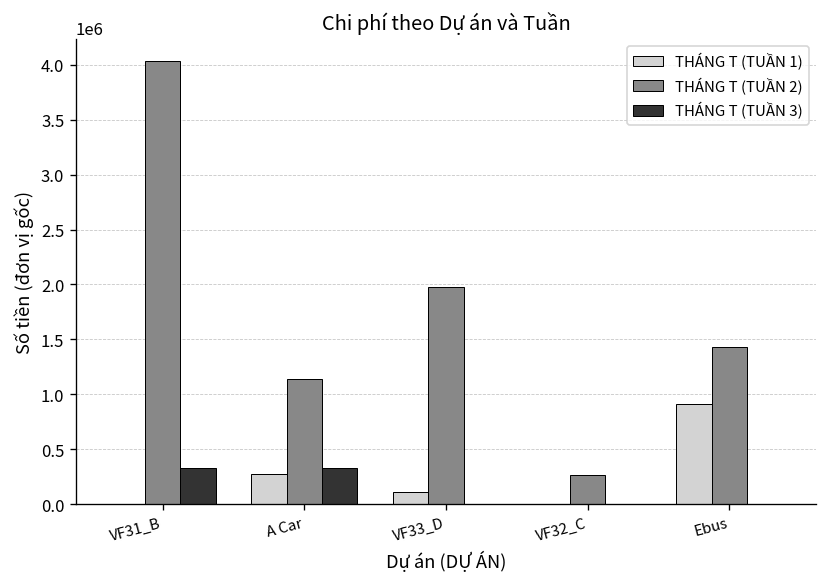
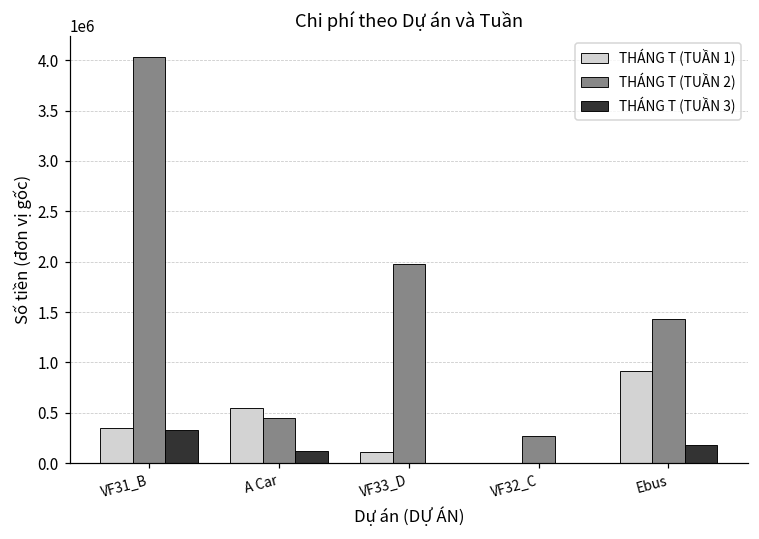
  {
    "THÁNG T (TUẦN 1)": {
-     "VF31_B": 0,
-     "A Car": 300000,
+     "VF31_B": 400000,
+     "A Car": 500000,
      "VF33_D": 100000,
      "VF32_C": 0,
      "Ebus": 900000
    },
    "THÁNG T (TUẦN 2)": {
      "VF31_B": 4000000,
-     "A Car": 1100000,
+     "A Car": 500000,
      "VF33_D": 2000000,
      "VF32_C": 300000,
      "Ebus": 1400000
    },
    "THÁNG T (TUẦN 3)": {
      "VF31_B": 300000,
-     "A Car": 300000,
+     "A Car": 100000,
      "VF33_D": 0,
      "VF32_C": 0,
-     "Ebus": 0
+     "Ebus": 200000
    }
  }
